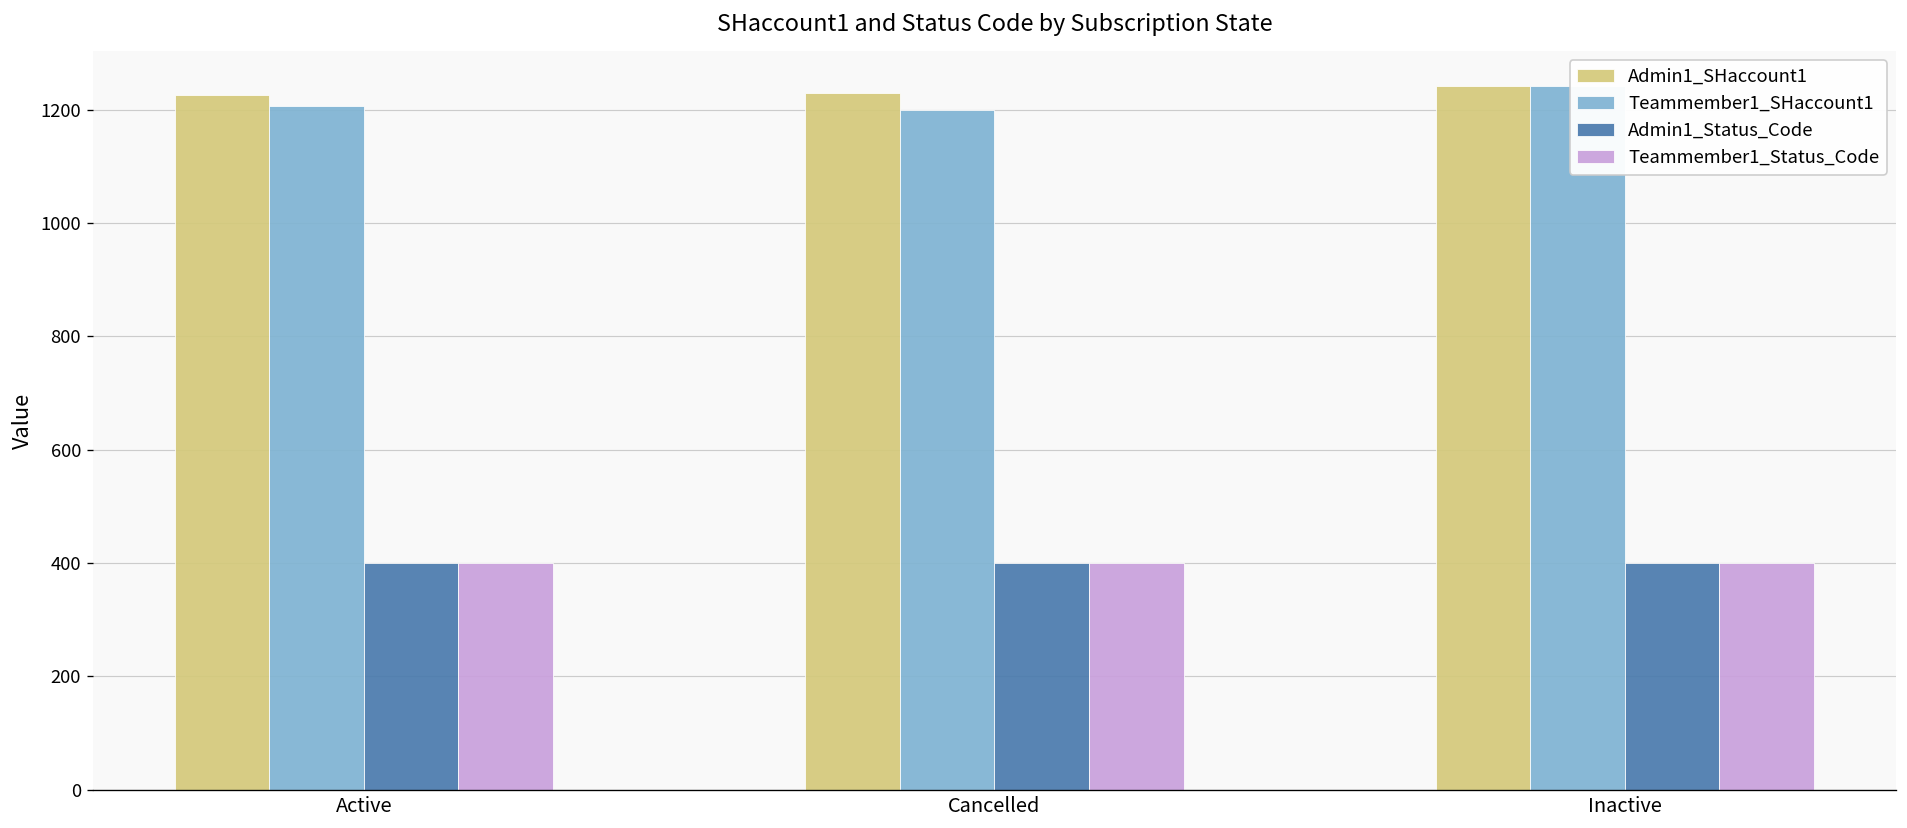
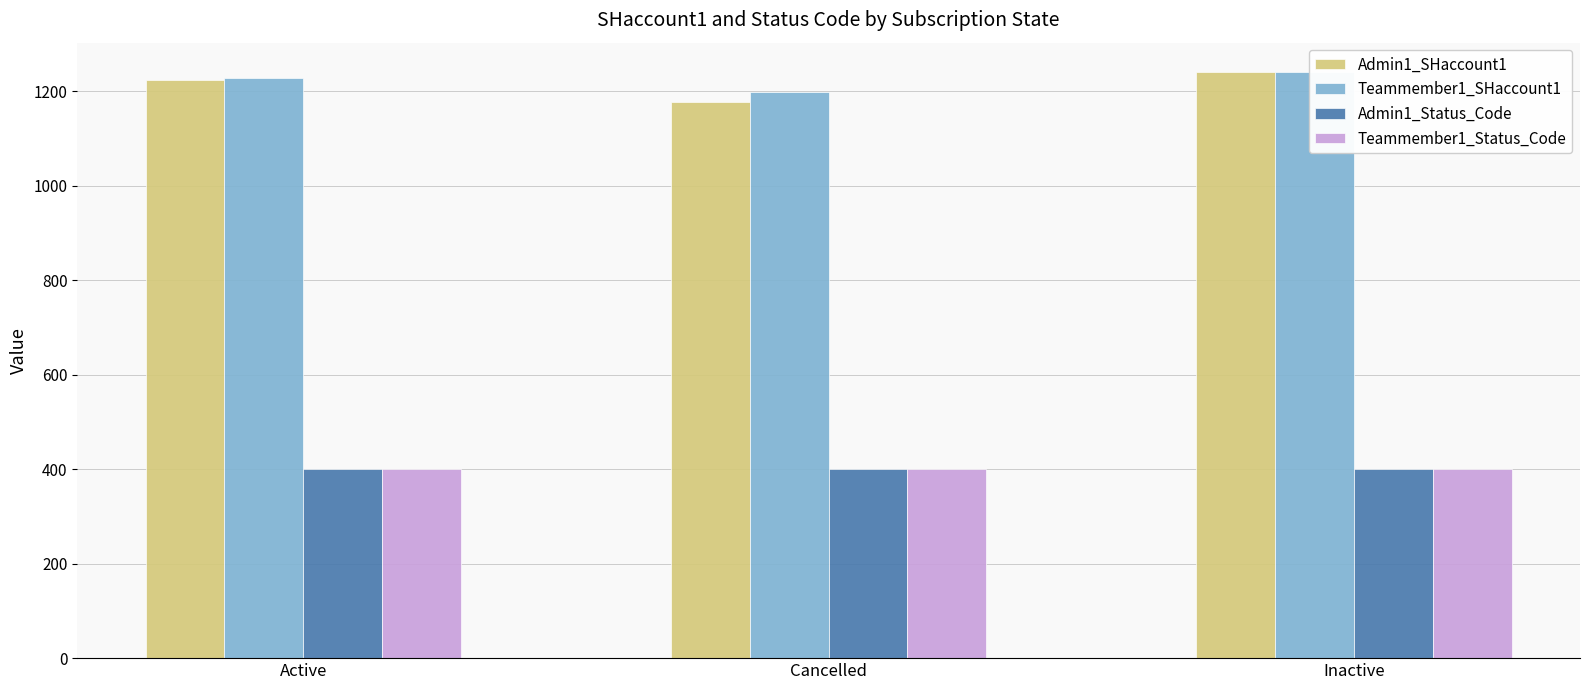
  {
    "Admin1_SHaccount1": {
      "Active": 1230,
-     "Cancelled": 1230,
+     "Cancelled": 1180,
      "Inactive": 1240
    },
    "Teammember1_SHaccount1": {
-     "Active": 1210,
+     "Active": 1230,
      "Cancelled": 1200
    },
    "Admin1_Status_Code": {
      "Active": 400,
      "Cancelled": 400,
      "Inactive": 400
    },
    "Teammember1_Status_Code": {
      "Active": 400,
      "Cancelled": 400,
      "Inactive": 400
    }
  }
